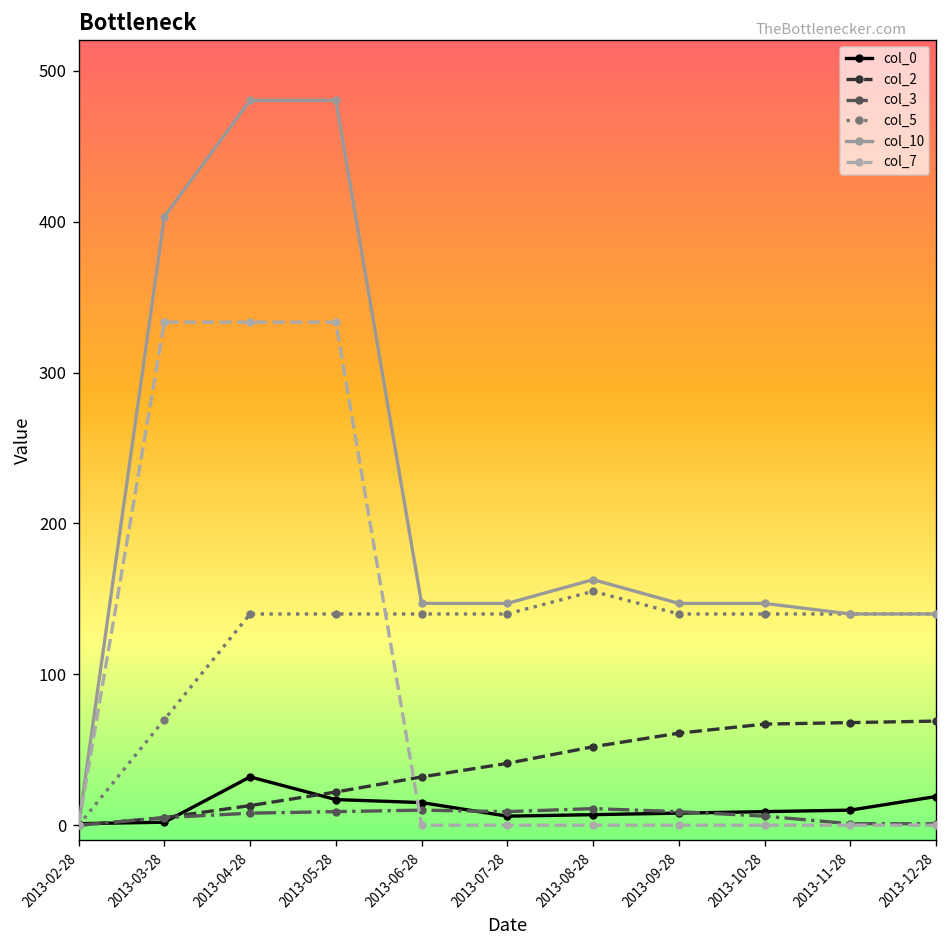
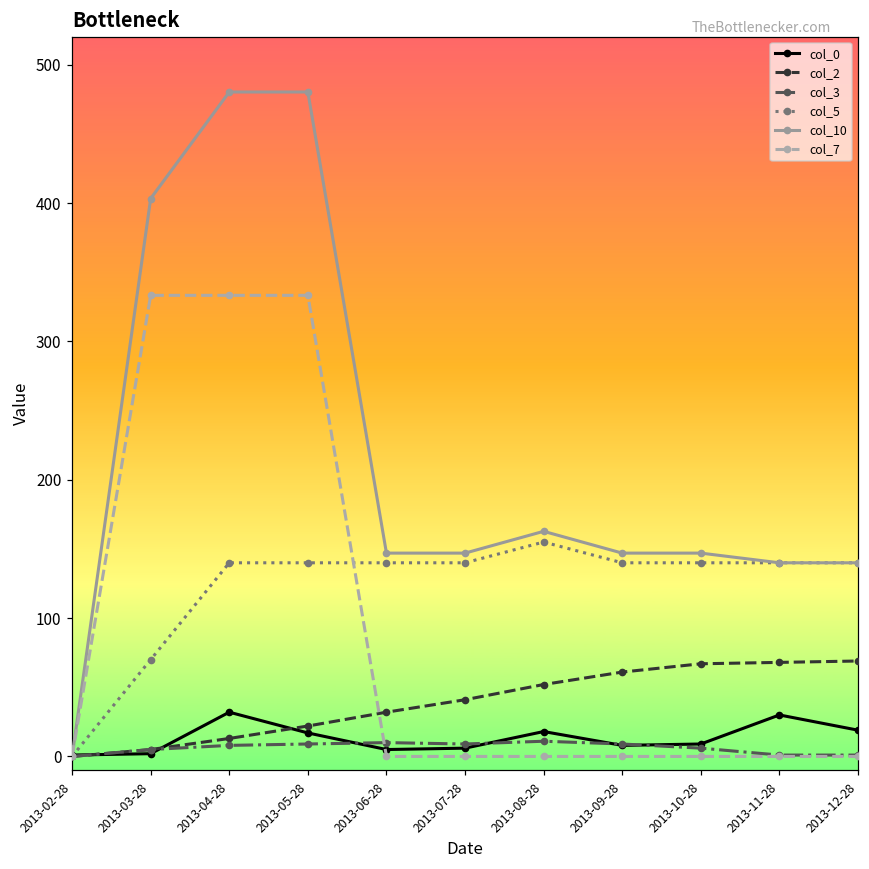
  {
    "col_0": {
      "2013-03-28": 2,
      "2013-04-28": 32,
      "2013-05-28": 17,
-     "2013-06-28": 15,
+     "2013-06-28": 5,
      "2013-07-28": 6,
-     "2013-08-28": 7,
+     "2013-08-28": 18,
      "2013-10-28": 9,
-     "2013-11-28": 10,
+     "2013-11-28": 30,
      "2013-12-28": 19
    }
  }
